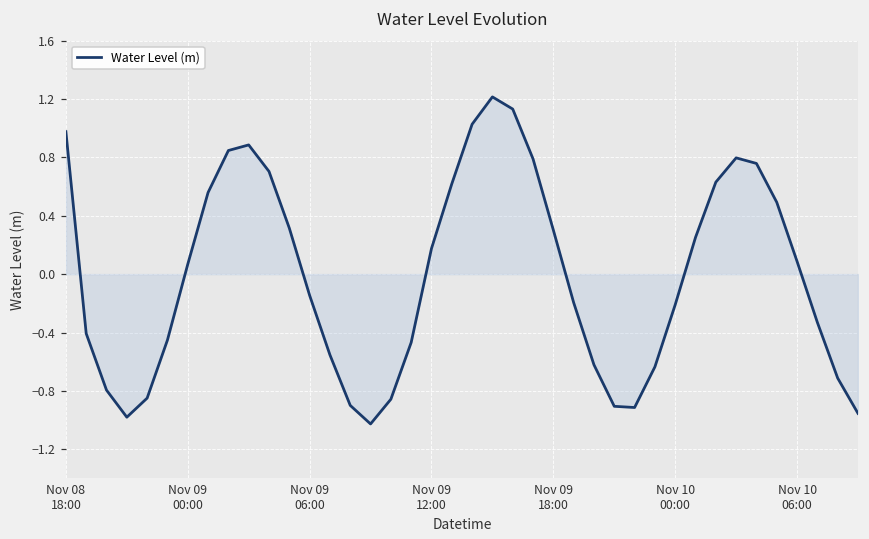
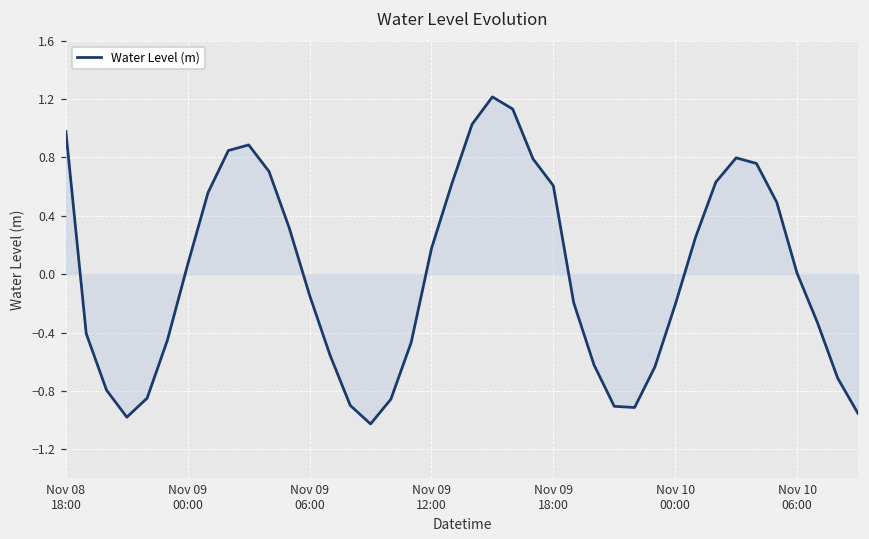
  {
    "Water Level (m)": {
      "Nov 09 06:00": -0.15,
-     "Nov 09 18:00": 0.30,
+     "Nov 09 18:00": 0.61,
      "Nov 10 00:00": -0.21,
-     "Nov 10 06:00": 0.09
+     "Nov 10 06:00": 0.01
    }
  }
